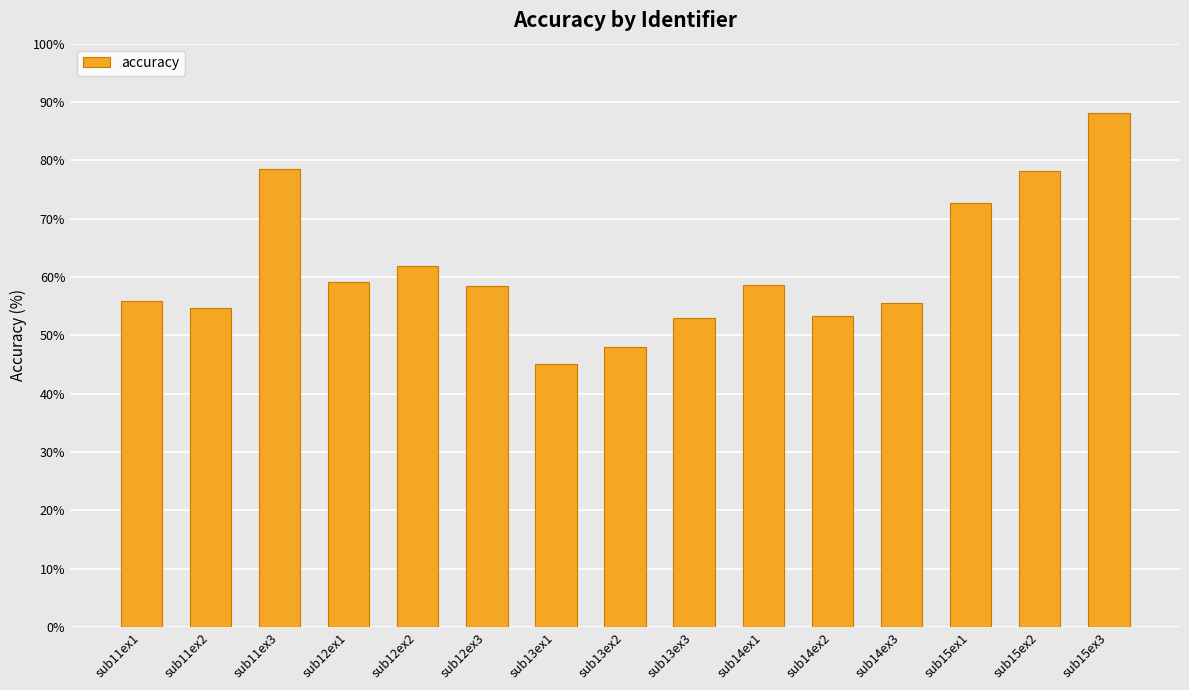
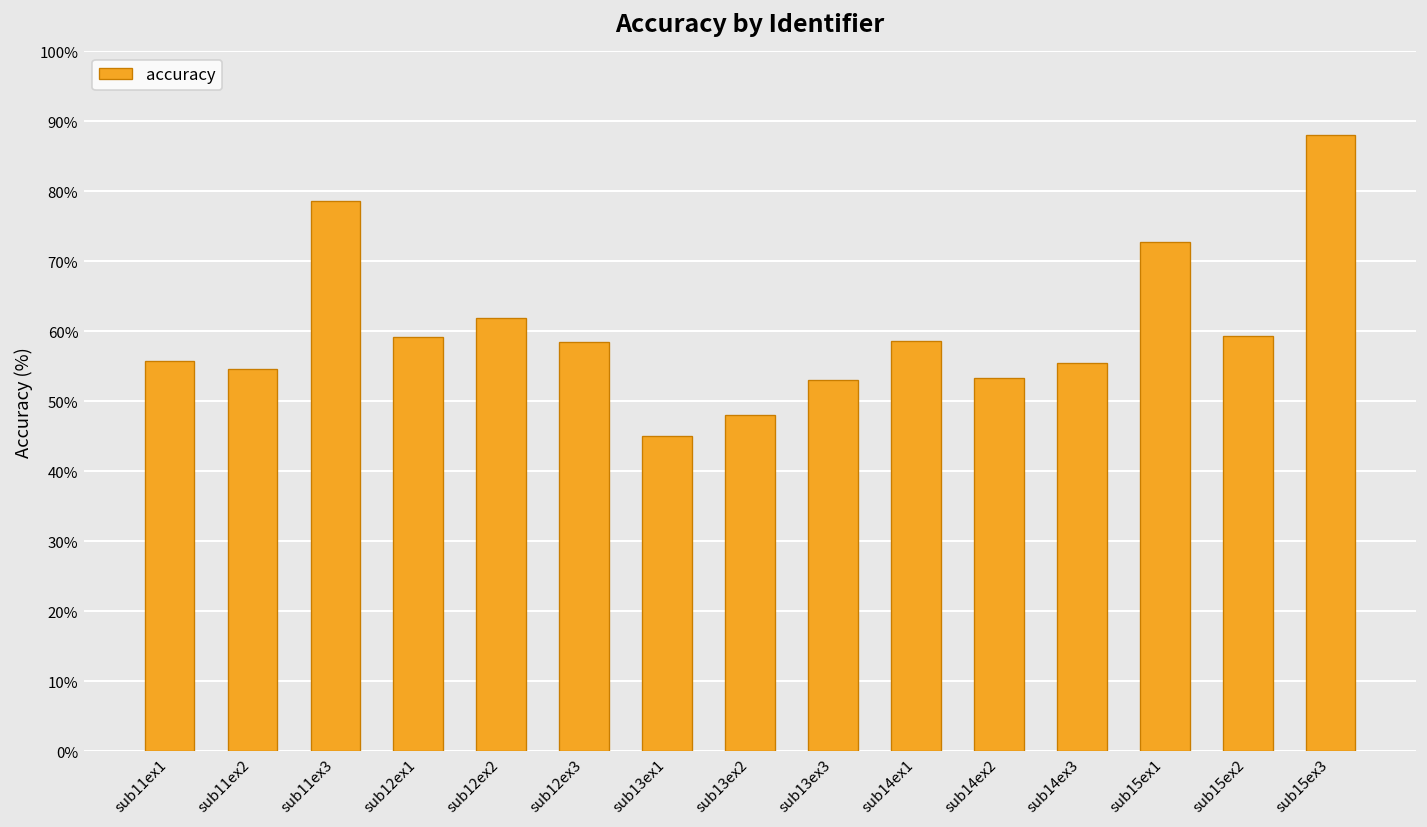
  {
    "sub11ex1": "56%",
    "sub11ex2": "55%",
    "sub11ex3": "79%",
    "sub12ex1": "59%",
    "sub12ex2": "62%",
    "sub12ex3": "58%",
    "sub13ex1": "45%",
    "sub13ex2": "48%",
    "sub13ex3": "53%",
    "sub14ex1": "59%",
    "sub14ex2": "53%",
    "sub14ex3": "56%",
    "sub15ex1": "73%",
-   "sub15ex2": "78%",
+   "sub15ex2": "59%",
    "sub15ex3": "88%"
  }
